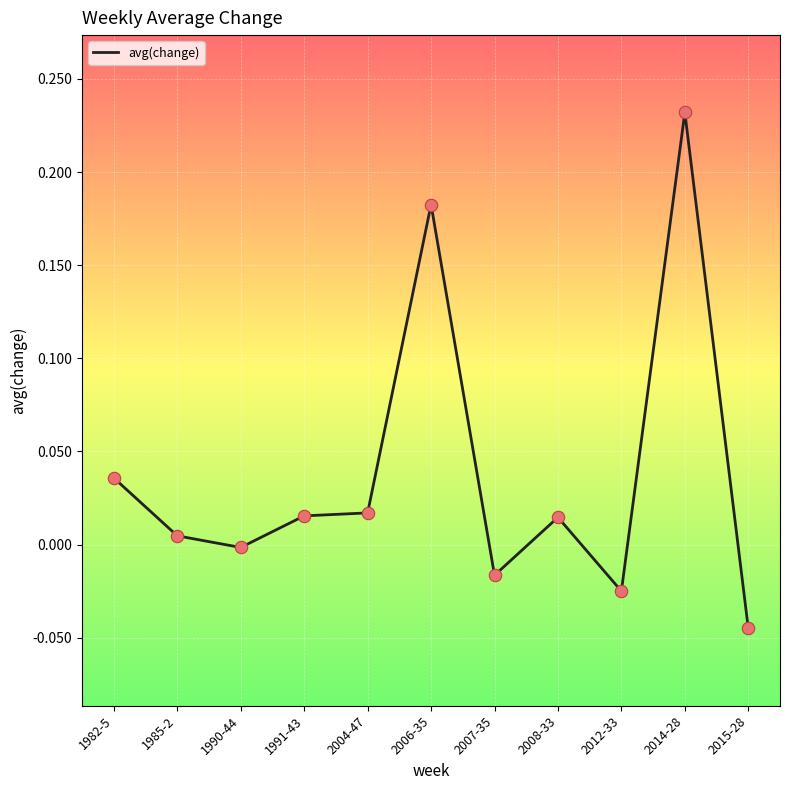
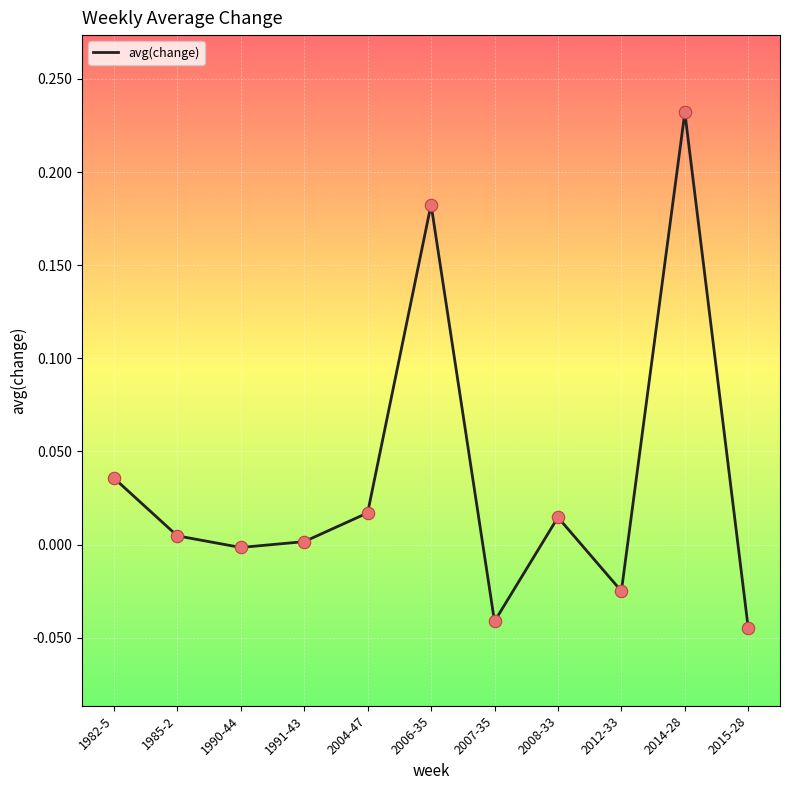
  {
    "1982-5": 0.036,
    "1985-2": 0.005,
    "1990-44": -0.002,
-   "1991-43": 0.015,
+   "1991-43": 0.002,
    "2004-47": 0.017,
    "2006-35": 0.183,
-   "2007-35": -0.016,
+   "2007-35": -0.041,
    "2008-33": 0.015,
    "2012-33": -0.025,
    "2014-28": 0.232,
    "2015-28": -0.045
  }
